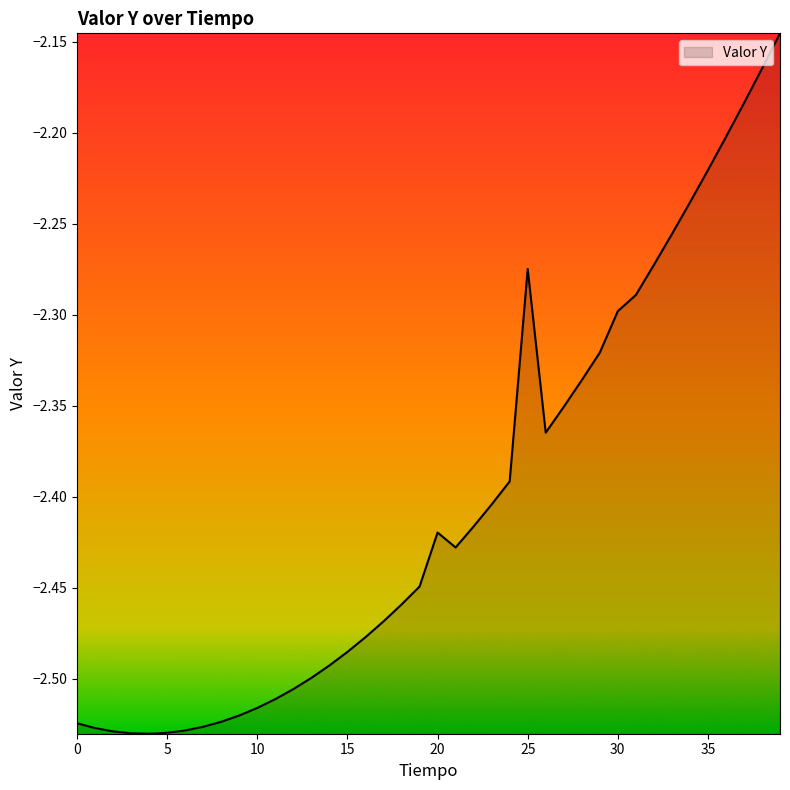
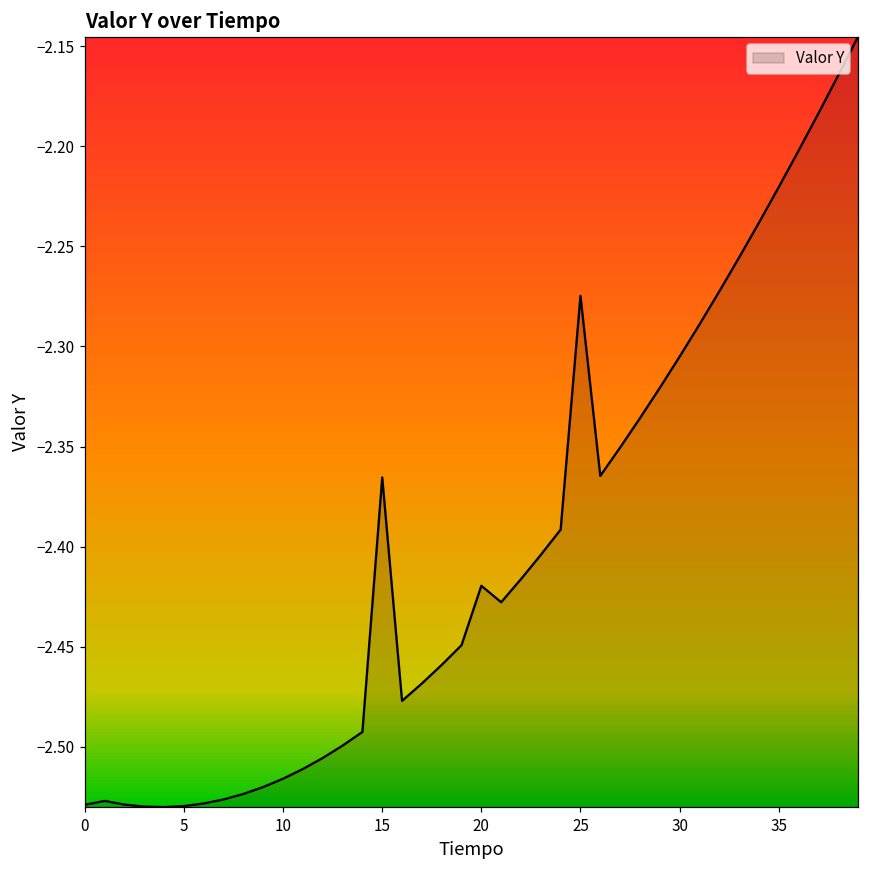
  {
-   "0": -2.524,
+   "0": -2.529,
    "5": -2.530,
    "10": -2.516,
-   "15": -2.485,
+   "15": -2.365,
    "20": -2.420,
    "25": -2.275,
-   "30": -2.298,
+   "30": -2.305,
    "35": -2.220
  }
